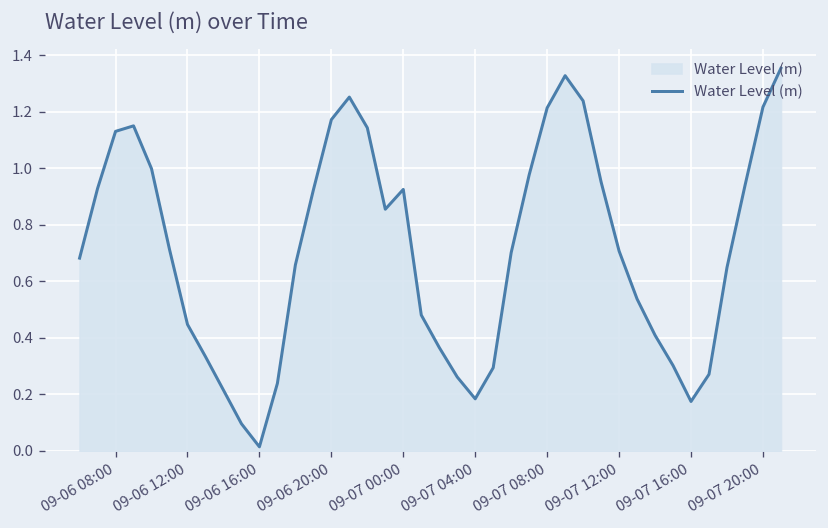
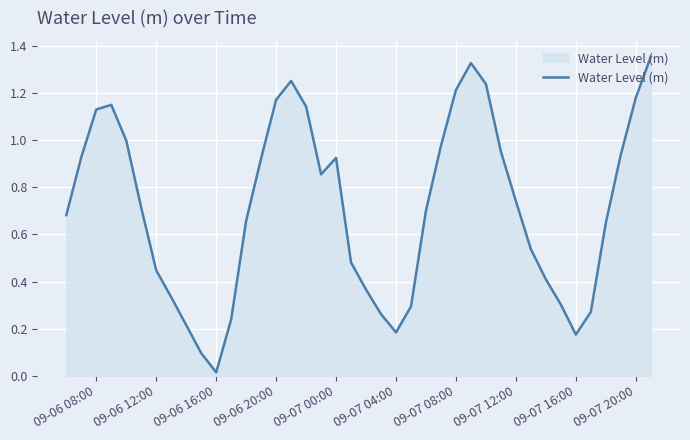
  {
    "09-06 08:00": 1.13,
    "09-06 12:00": 0.45,
    "09-06 16:00": 0.01,
    "09-06 20:00": 1.17,
    "09-07 00:00": 0.93,
    "09-07 04:00": 0.18,
    "09-07 08:00": 1.21,
-   "09-07 12:00": 0.71,
+   "09-07 12:00": 0.74,
    "09-07 16:00": 0.18,
-   "09-07 20:00": 1.22
+   "09-07 20:00": 1.18
  }
